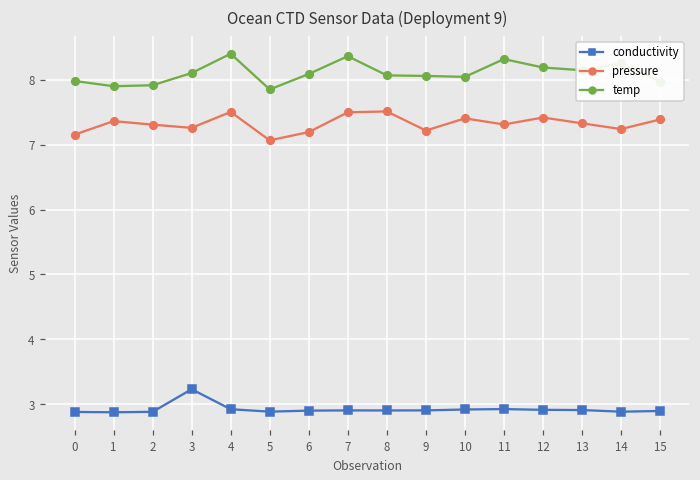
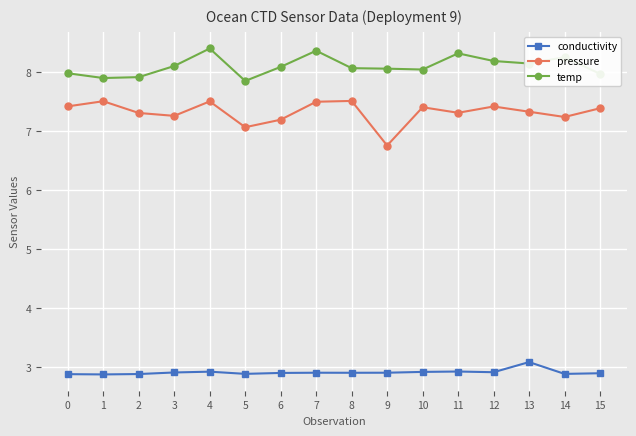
  {
    "conductivity": {
      "0": 2.9,
      "1": 2.9,
      "2": 2.9,
-     "3": 3.2,
+     "3": 2.9,
      "4": 2.9,
      "5": 2.9,
      "6": 2.9,
      "7": 2.9,
      "8": 2.9,
      "9": 2.9,
      "10": 2.9,
      "11": 2.9,
      "12": 2.9,
-     "13": 2.9,
+     "13": 3.1,
      "14": 2.9,
      "15": 2.9
    },
    "pressure": {
-     "0": 7.2,
-     "1": 7.4,
+     "0": 7.4,
+     "1": 7.5,
      "2": 7.3,
      "3": 7.3,
      "4": 7.5,
      "5": 7.1,
      "6": 7.2,
      "7": 7.5,
      "8": 7.5,
-     "9": 7.2,
+     "9": 6.8,
      "10": 7.4,
      "11": 7.3,
      "12": 7.4,
      "13": 7.3,
      "14": 7.2,
      "15": 7.4
    },
    "temp": {
      "0": 8.0,
      "1": 7.9,
      "2": 7.9,
      "3": 8.1,
      "4": 8.4,
      "5": 7.8,
      "6": 8.1,
      "7": 8.4,
      "8": 8.1,
      "9": 8.1,
      "10": 8.0,
      "11": 8.3,
      "12": 8.2
    }
  }
